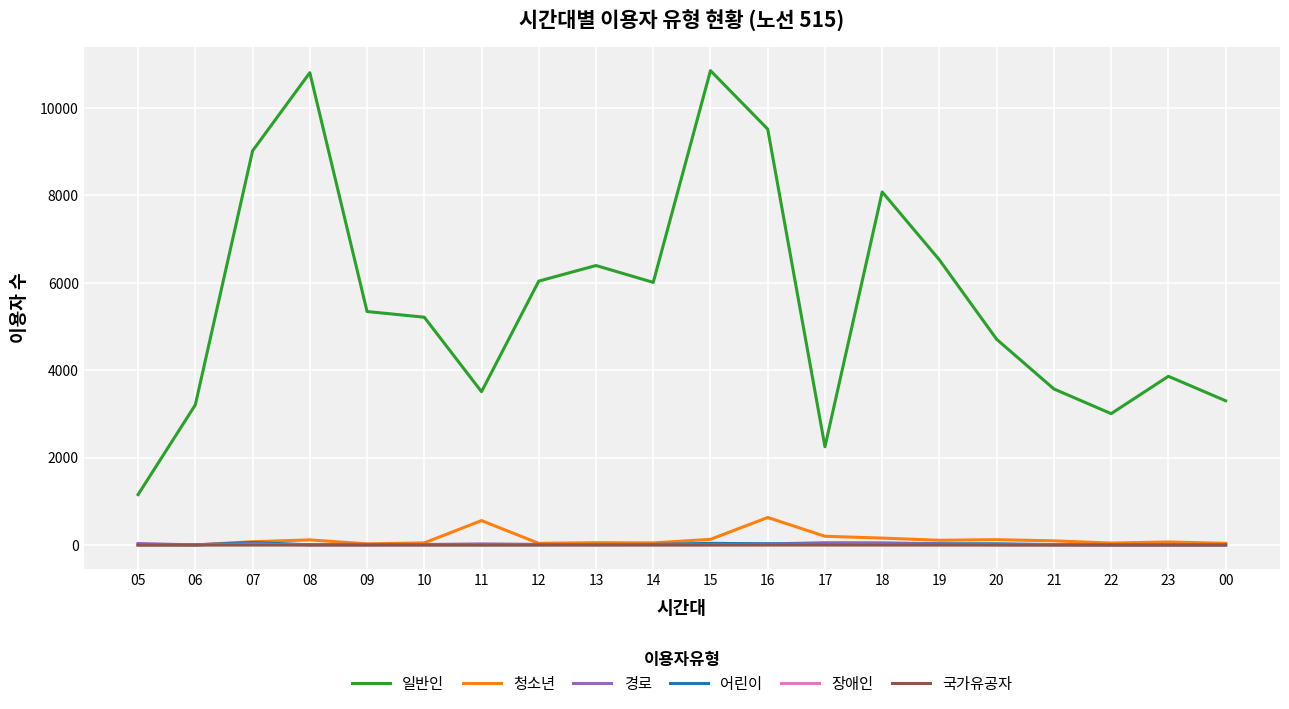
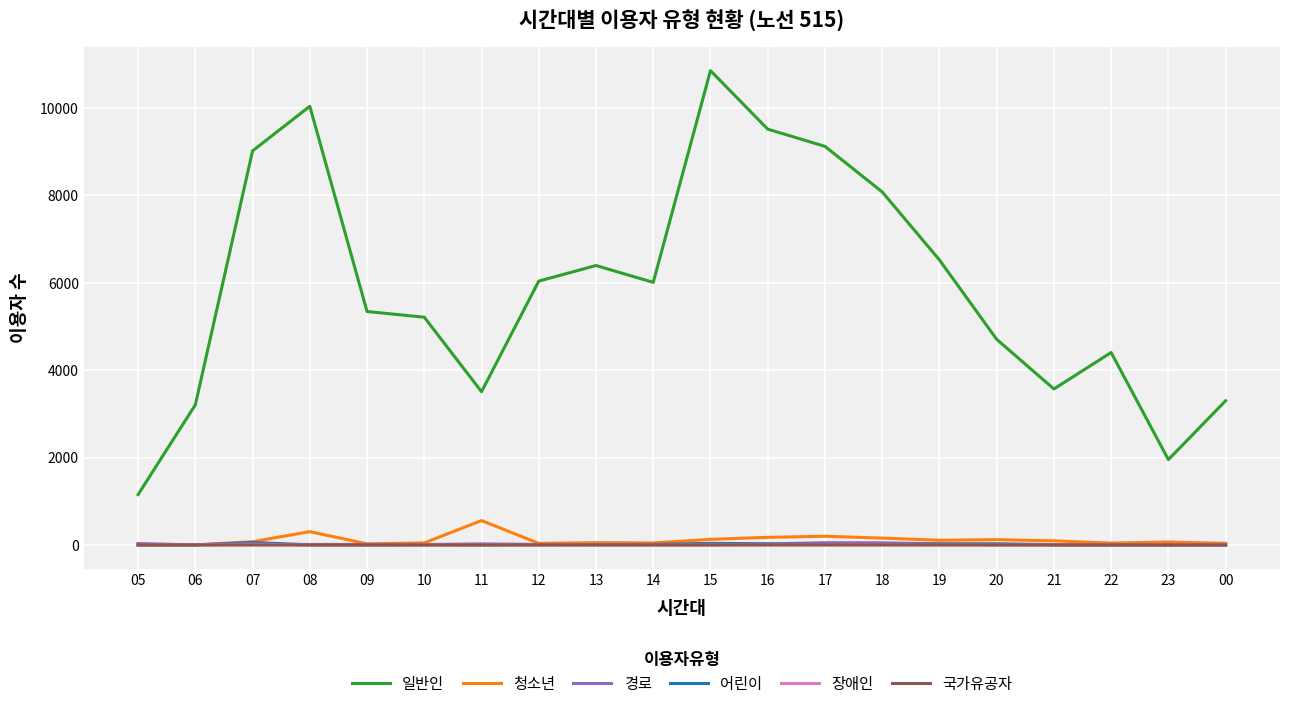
  {
    "일반인": {
      "05": 1200,
      "06": 3200,
      "07": 9000,
-     "08": 10800,
+     "08": 10000,
      "09": 5300,
      "10": 5200,
      "11": 3500,
      "12": 6000,
      "13": 6400,
      "14": 6000,
      "15": 10900,
      "16": 9500,
-     "17": 2200,
+     "17": 9100,
      "18": 8100,
      "19": 6500,
      "20": 4700,
      "21": 3600,
-     "22": 3000,
-     "23": 3900,
+     "22": 4400,
+     "23": 2000,
      "00": 3300
    },
    "청소년": {
-     "08": 100,
+     "08": 300,
      "11": 600,
      "15": 100,
-     "16": 600,
+     "16": 200,
      "17": 200,
      "18": 200,
      "19": 100,
      "20": 100,
      "21": 100,
      "23": 100
    }
  }
